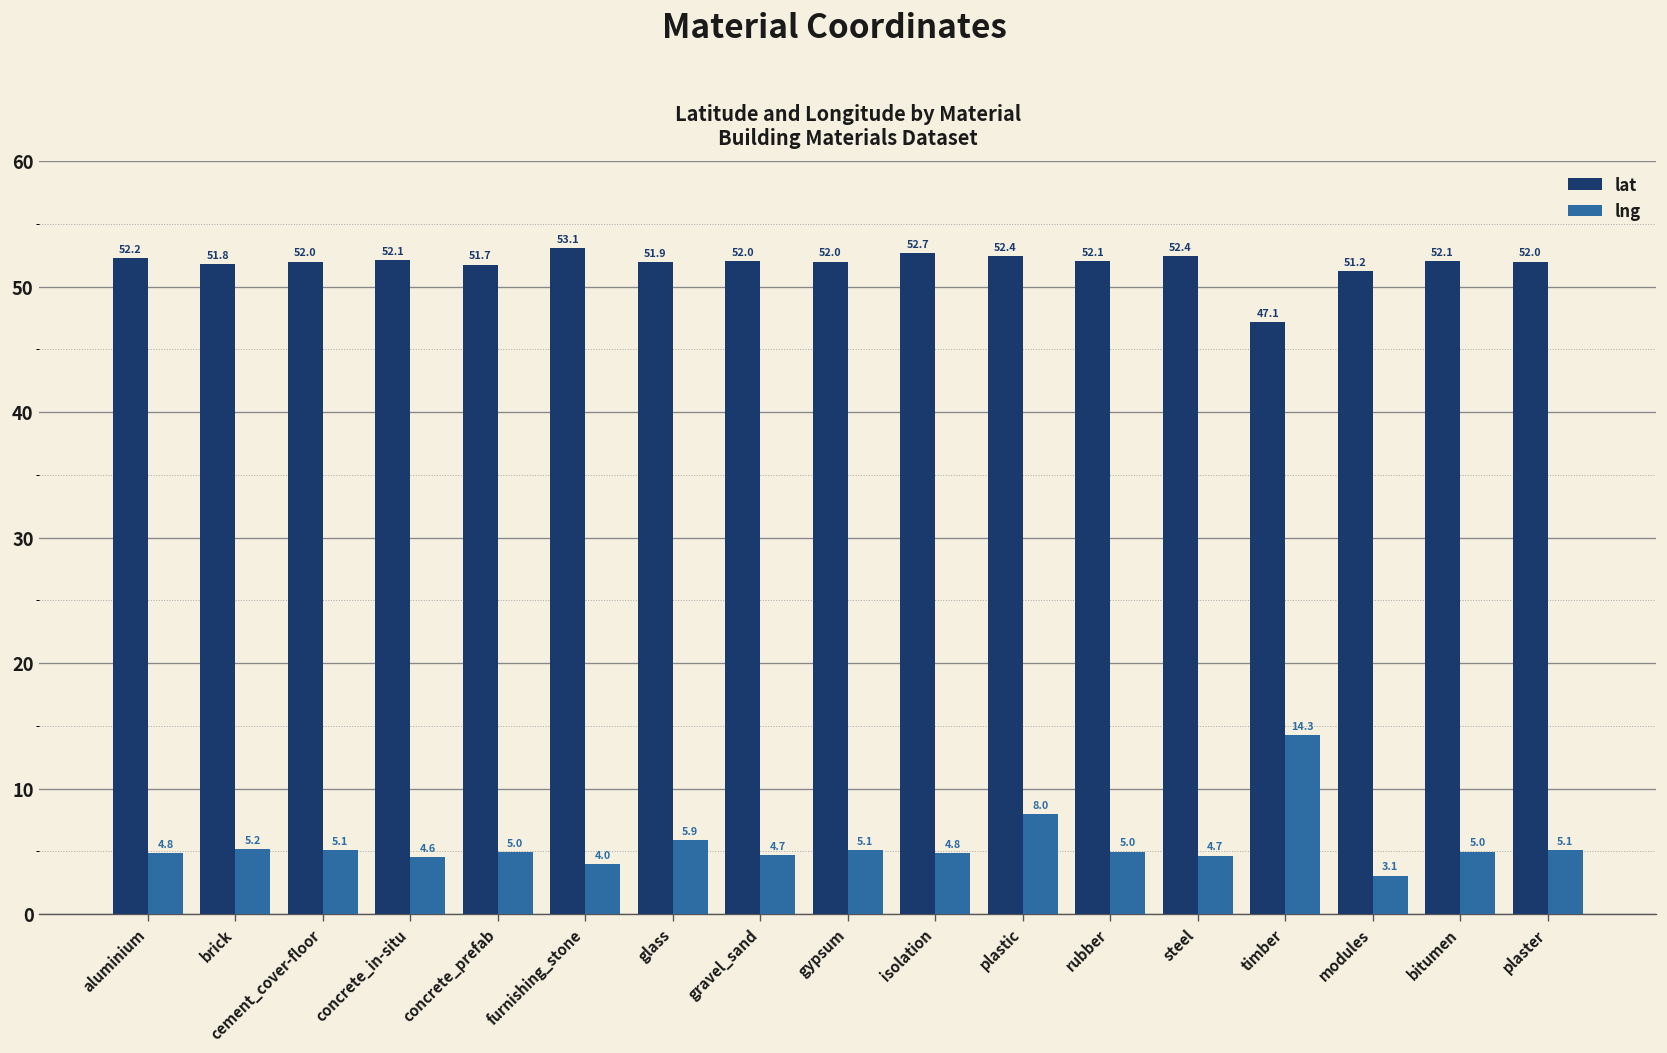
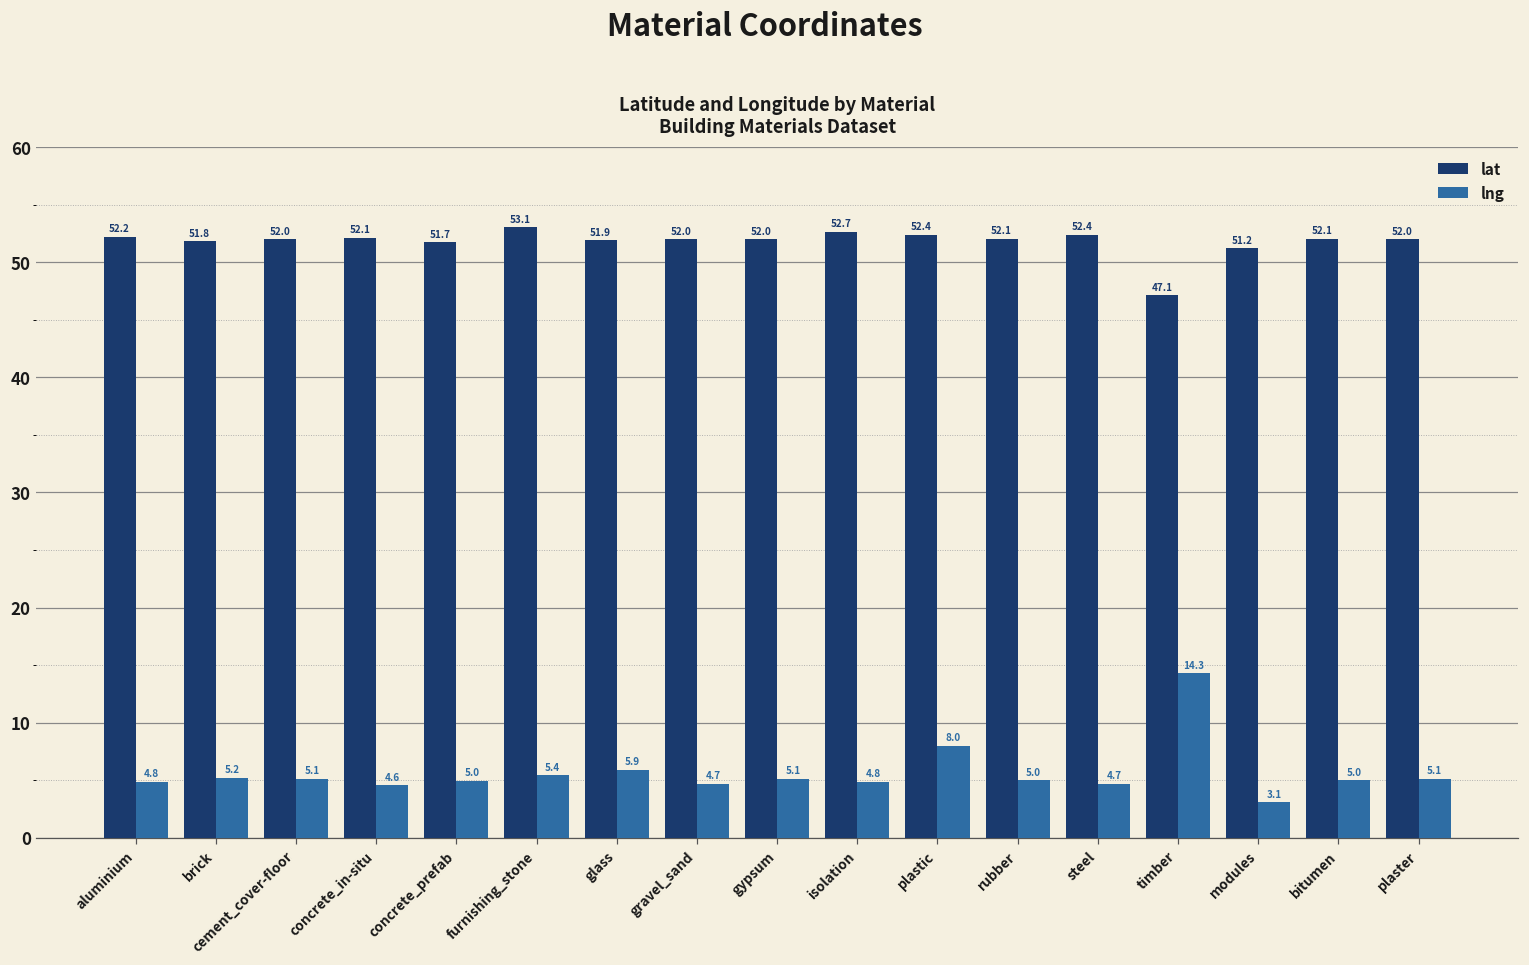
  {
    "lat": {
      "aluminium": 52.2,
      "brick": 51.8,
      "cement_cover-floor": 52.0,
      "concrete_in-situ": 52.1,
      "concrete_prefab": 51.7,
      "furnishing_stone": 53.1,
      "glass": 51.9,
      "gravel_sand": 52.0,
      "gypsum": 52.0,
      "isolation": 52.7,
      "plastic": 52.4,
      "rubber": 52.1,
      "steel": 52.4,
      "timber": 47.1,
      "modules": 51.2,
      "bitumen": 52.1,
      "plaster": 52.0
    },
    "lng": {
      "aluminium": 4.8,
      "brick": 5.2,
      "cement_cover-floor": 5.1,
      "concrete_in-situ": 4.6,
      "concrete_prefab": 5.0,
-     "furnishing_stone": 4.0,
+     "furnishing_stone": 5.4,
      "glass": 5.9,
      "gravel_sand": 4.7,
      "gypsum": 5.1,
      "isolation": 4.8,
      "plastic": 8.0,
      "rubber": 5.0,
      "steel": 4.7,
      "timber": 14.3,
      "modules": 3.1,
      "bitumen": 5.0,
      "plaster": 5.1
    }
  }
